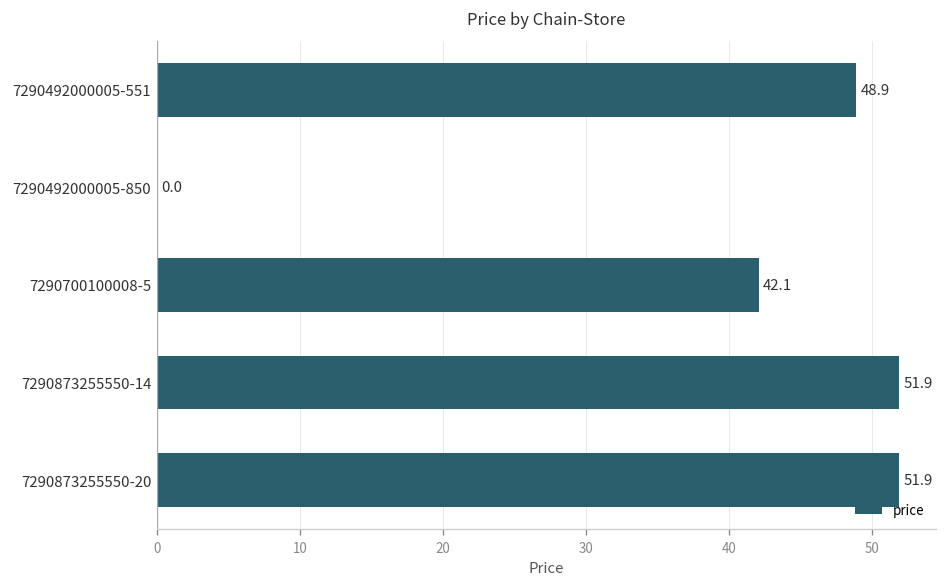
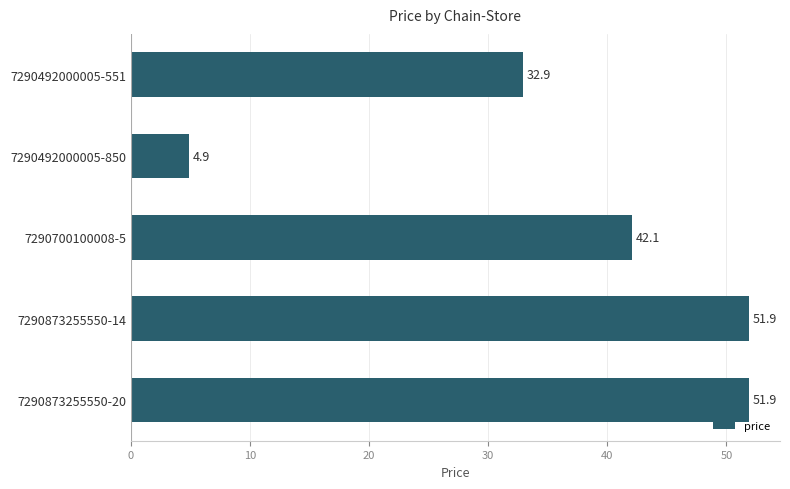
  {
-   "7290492000005-551": 48.9,
-   "7290492000005-850": 0.0,
+   "7290492000005-551": 32.9,
+   "7290492000005-850": 4.9,
    "7290700100008-5": 42.1,
    "7290873255550-14": 51.9,
    "7290873255550-20": 51.9
  }
